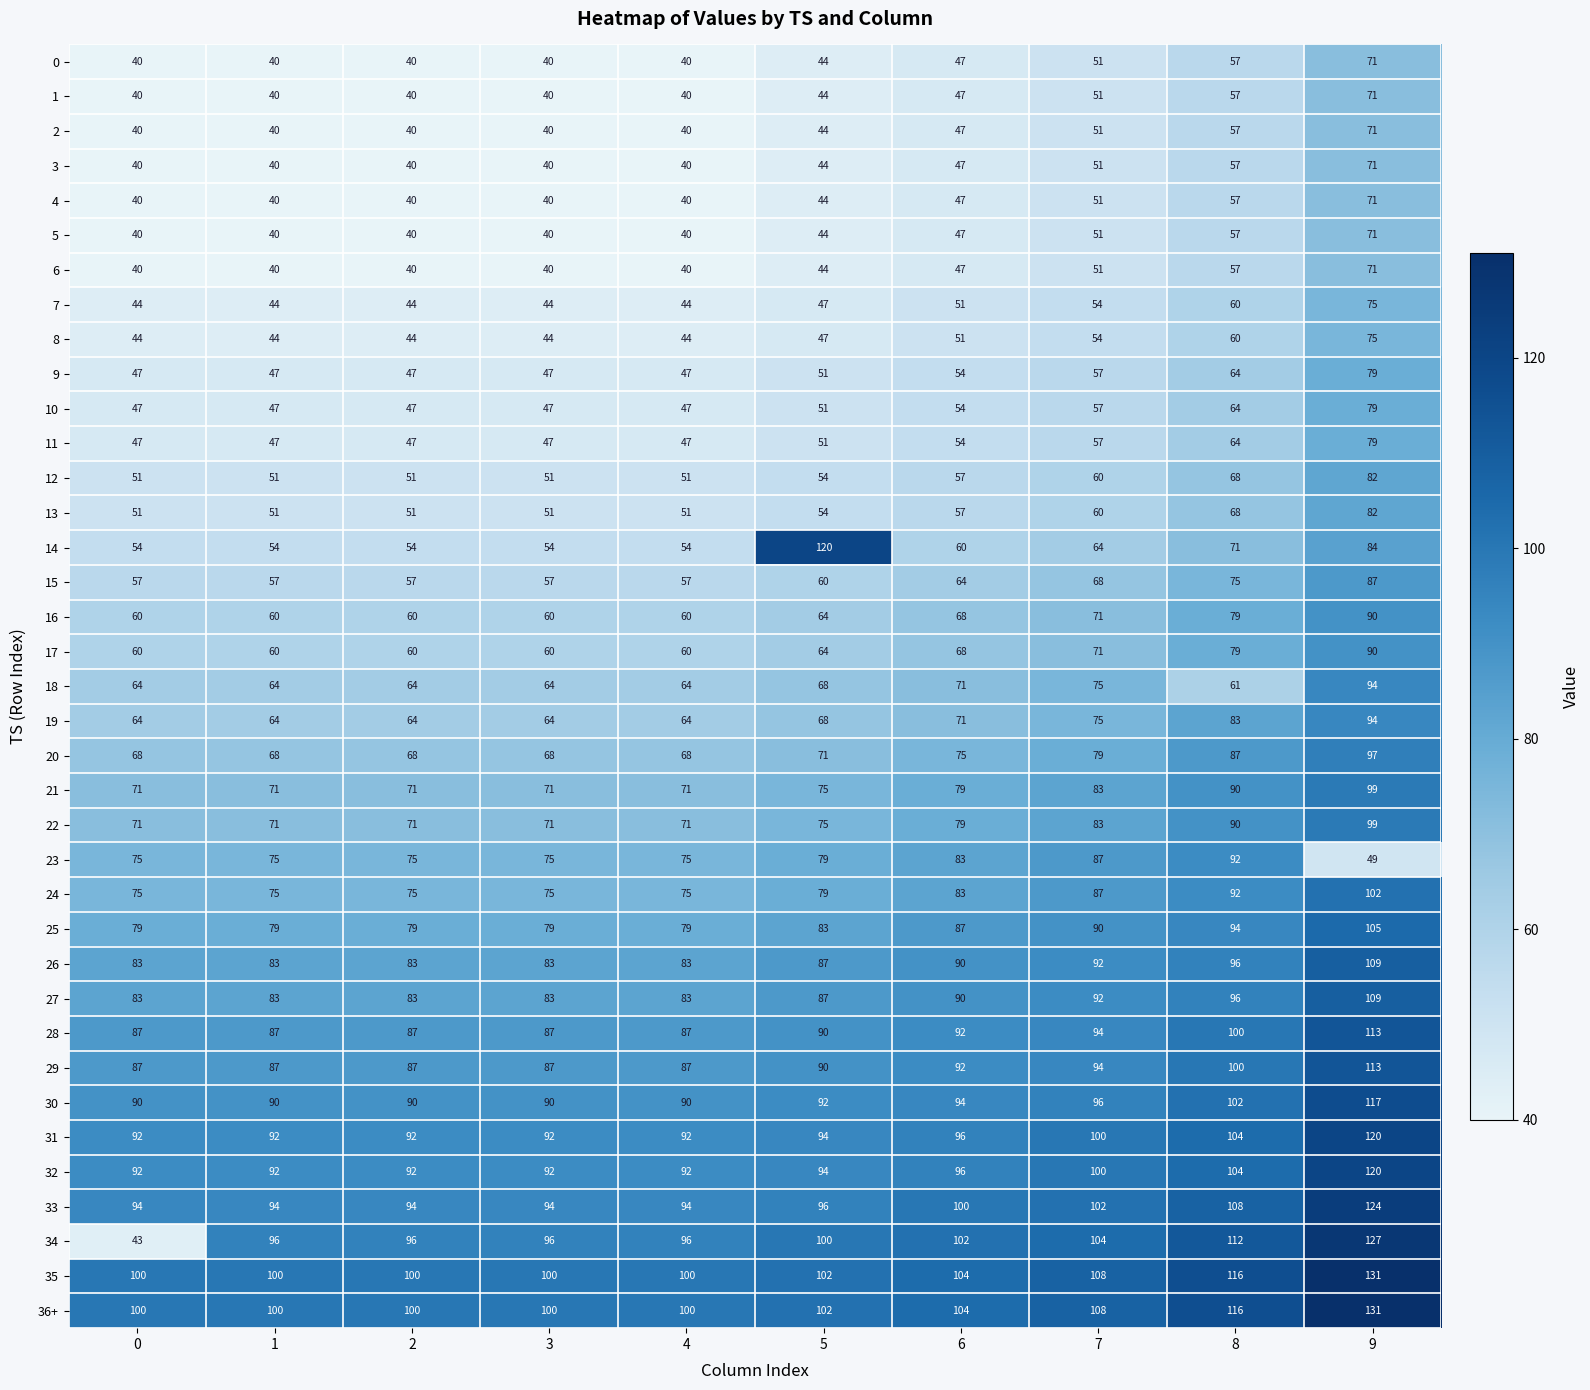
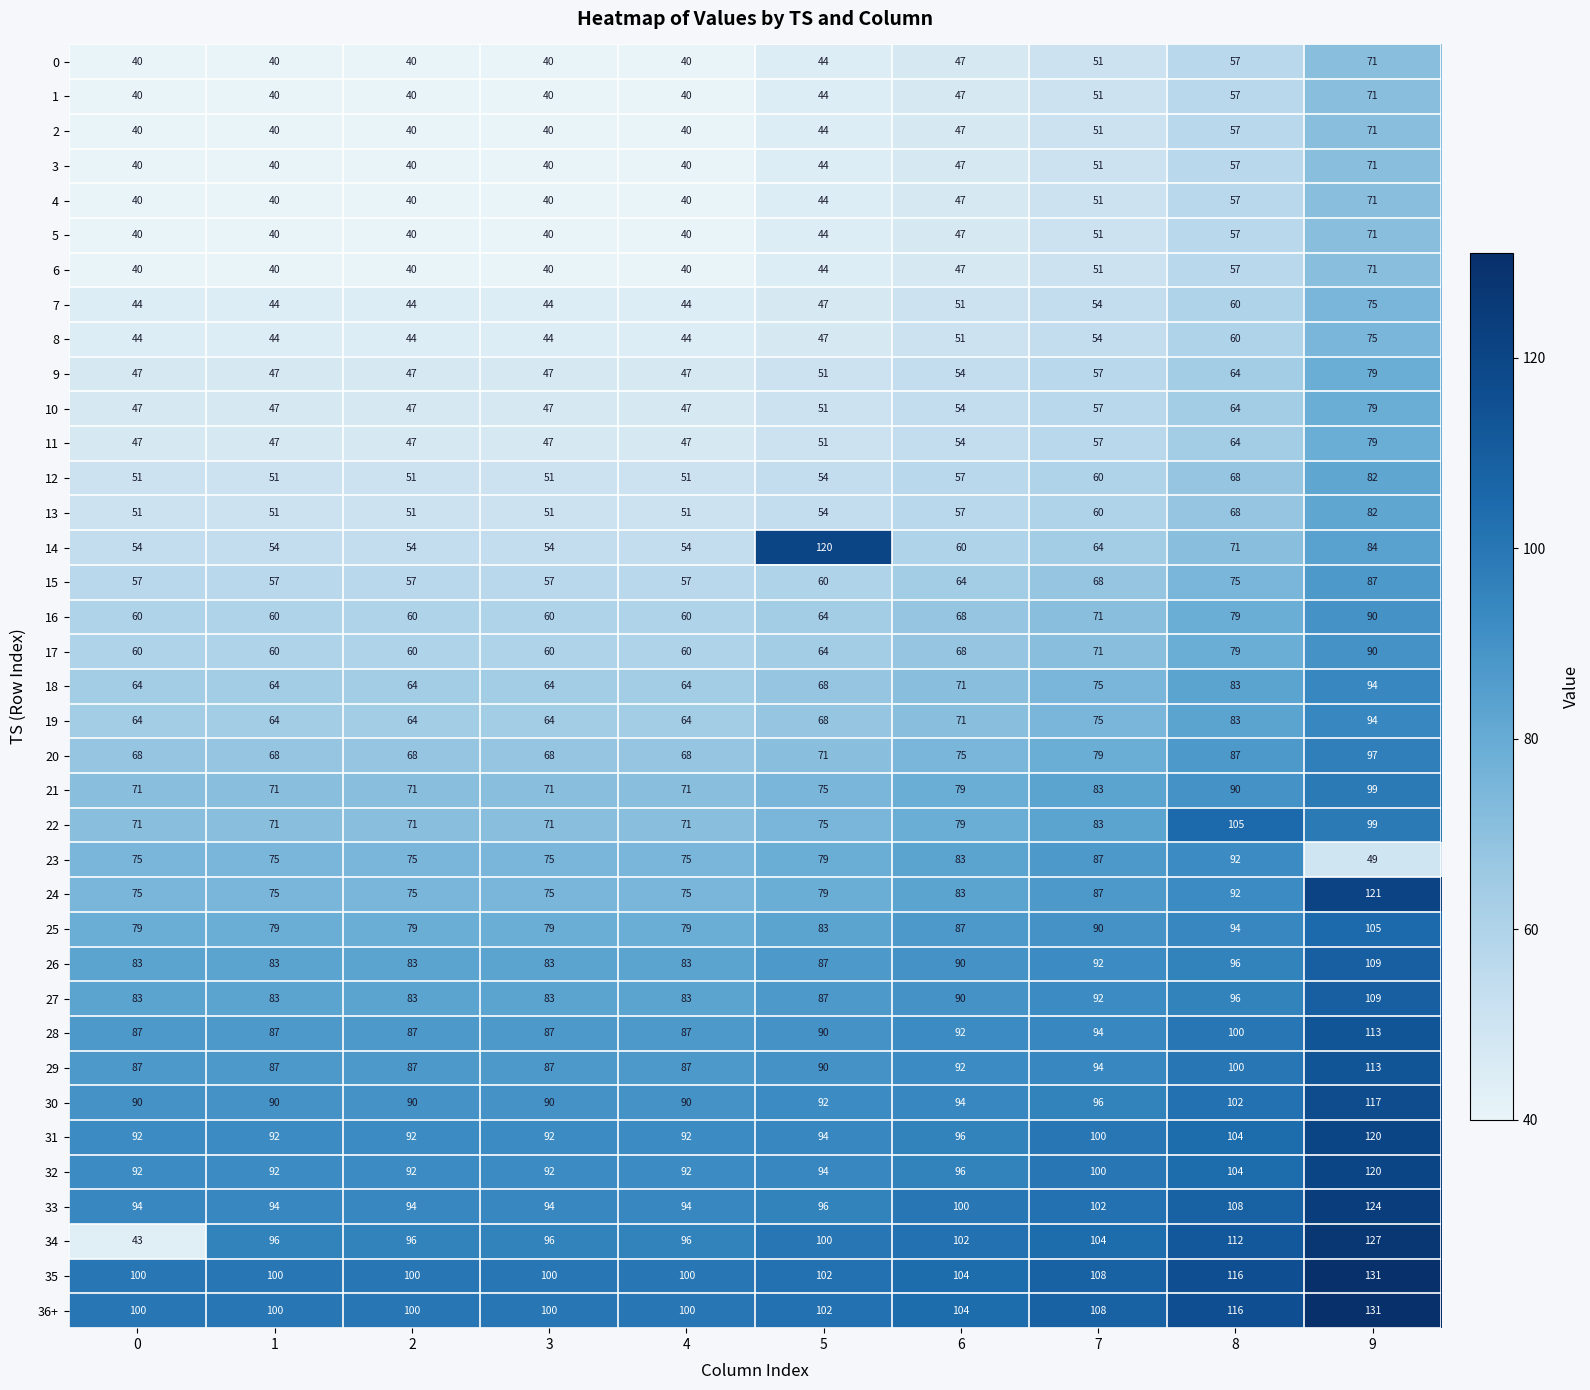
  {
    "18": {
      "0": 64,
      "1": 64,
      "2": 64,
      "3": 64,
      "4": 64,
      "5": 68,
      "6": 71,
      "7": 75,
-     "8": 61,
+     "8": 83,
      "9": 94
    },
    "22": {
      "0": 71,
      "1": 71,
      "2": 71,
      "3": 71,
      "4": 71,
      "5": 75,
      "6": 79,
      "7": 83,
-     "8": 90,
+     "8": 105,
      "9": 99
    },
    "24": {
      "0": 75,
      "1": 75,
      "2": 75,
      "3": 75,
      "4": 75,
      "5": 79,
      "6": 83,
      "7": 87,
      "8": 92,
-     "9": 102
+     "9": 121
    }
  }
